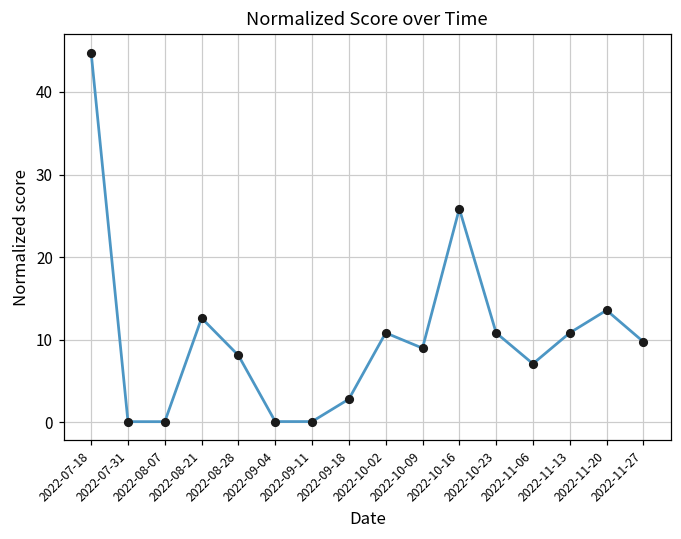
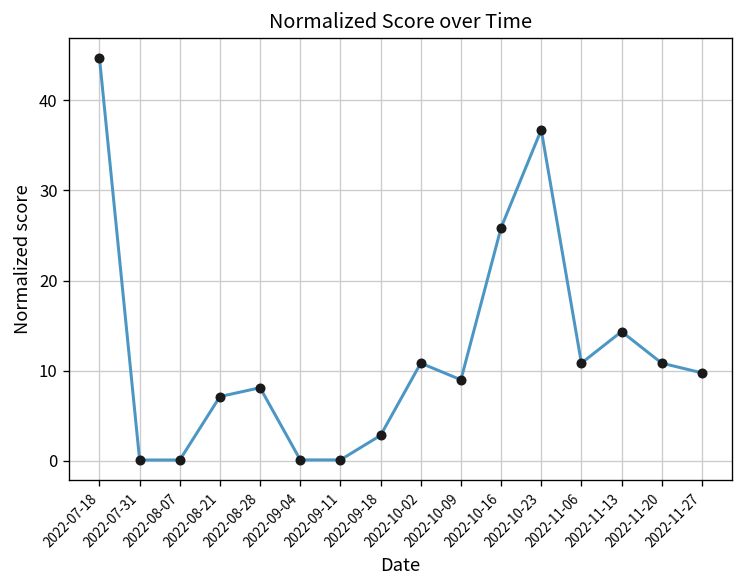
  {
    "2022-07-18": 45,
    "2022-07-31": 0,
    "2022-08-07": 0,
-   "2022-08-21": 13,
+   "2022-08-21": 7,
    "2022-08-28": 8,
    "2022-09-04": 0,
    "2022-09-11": 0,
    "2022-09-18": 3,
    "2022-10-02": 11,
    "2022-10-09": 9,
    "2022-10-16": 26,
-   "2022-10-23": 11,
-   "2022-11-06": 7,
-   "2022-11-13": 11,
-   "2022-11-20": 14,
+   "2022-10-23": 37,
+   "2022-11-06": 11,
+   "2022-11-13": 14,
+   "2022-11-20": 11,
    "2022-11-27": 10
  }
